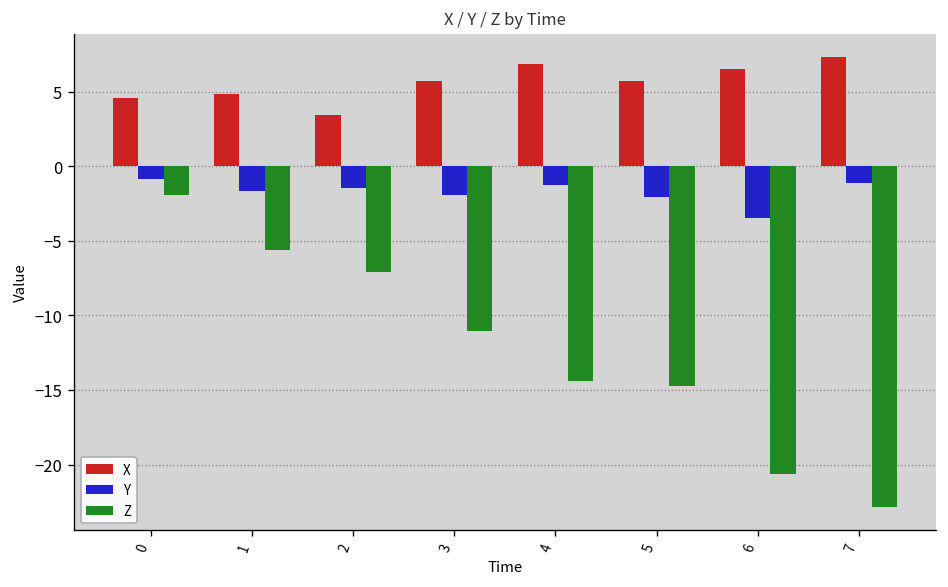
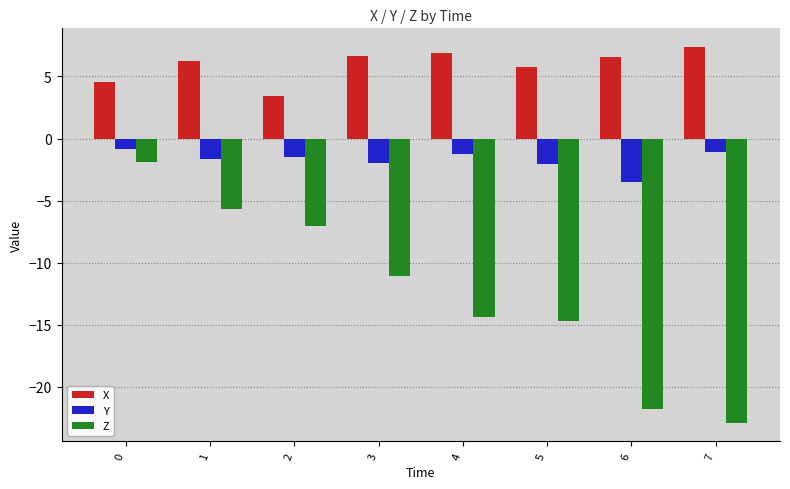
  {
    "X": {
      "0": 4.6,
-     "1": 4.9,
+     "1": 6.3,
      "2": 3.4,
-     "3": 5.7,
+     "3": 6.7,
      "4": 6.9,
      "5": 5.7,
      "6": 6.6,
      "7": 7.4
    },
    "Y": {
      "0": -0.8,
      "1": -1.7,
      "2": -1.5,
      "3": -1.9,
      "4": -1.3,
      "5": -2.1,
      "6": -3.5,
      "7": -1.1
    },
    "Z": {
      "0": -1.9,
      "1": -5.6,
      "2": -7.1,
      "3": -11.0,
      "4": -14.4,
      "5": -14.7,
-     "6": -20.7,
+     "6": -21.8,
      "7": -22.9
    }
  }
